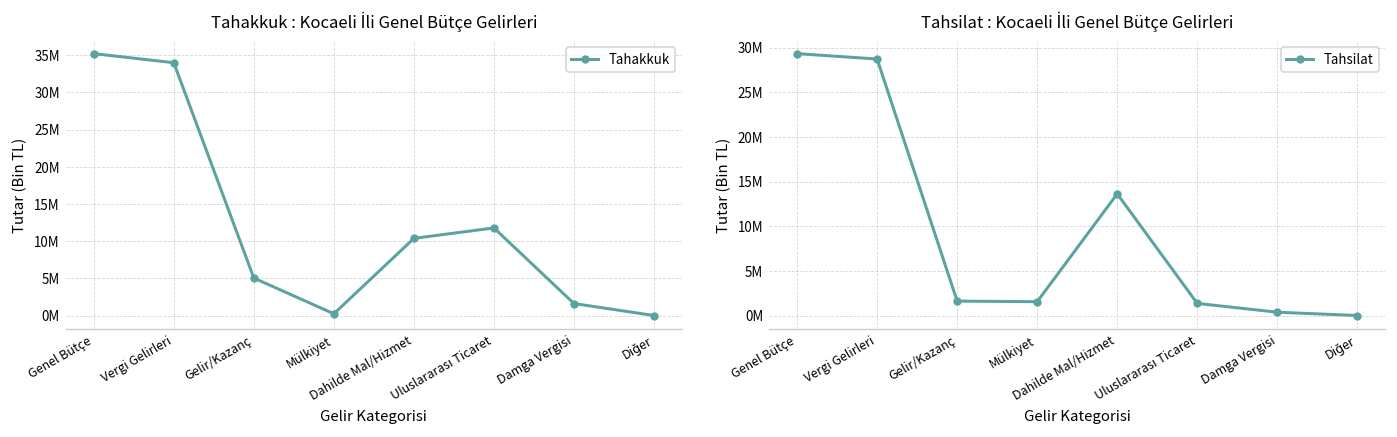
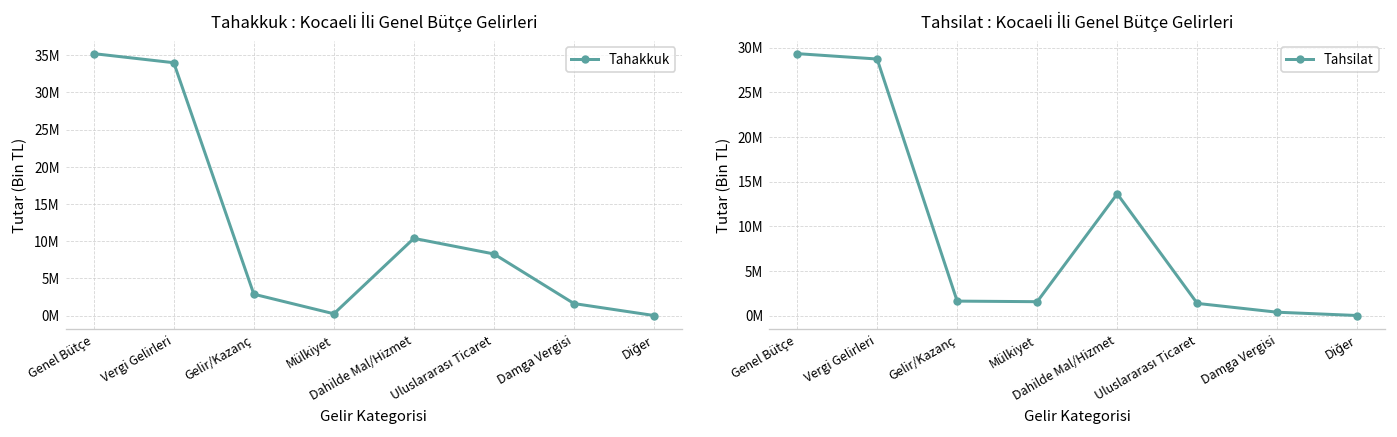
  {
    "Tahakkuk : Kocaeli İli Genel Bütçe Gelirleri": {
      "Genel Bütçe": 35000000,
      "Vergi Gelirleri": 34000000,
-     "Gelir/Kazanç": 5000000,
+     "Gelir/Kazanç": 3000000,
      "Mülkiyet": 0,
      "Dahilde Mal/Hizmet": 10000000,
-     "Uluslararası Ticaret": 12000000,
+     "Uluslararası Ticaret": 8000000,
      "Damga Vergisi": 2000000,
      "Diğer": 0
    },
    "Tahsilat : Kocaeli İli Genel Bütçe Gelirleri": {
      "Genel Bütçe": 29000000,
      "Vergi Gelirleri": 29000000,
      "Gelir/Kazanç": 2000000,
      "Mülkiyet": 2000000,
      "Dahilde Mal/Hizmet": 14000000,
      "Uluslararası Ticaret": 1000000,
      "Damga Vergisi": 0,
      "Diğer": 0
    }
  }
